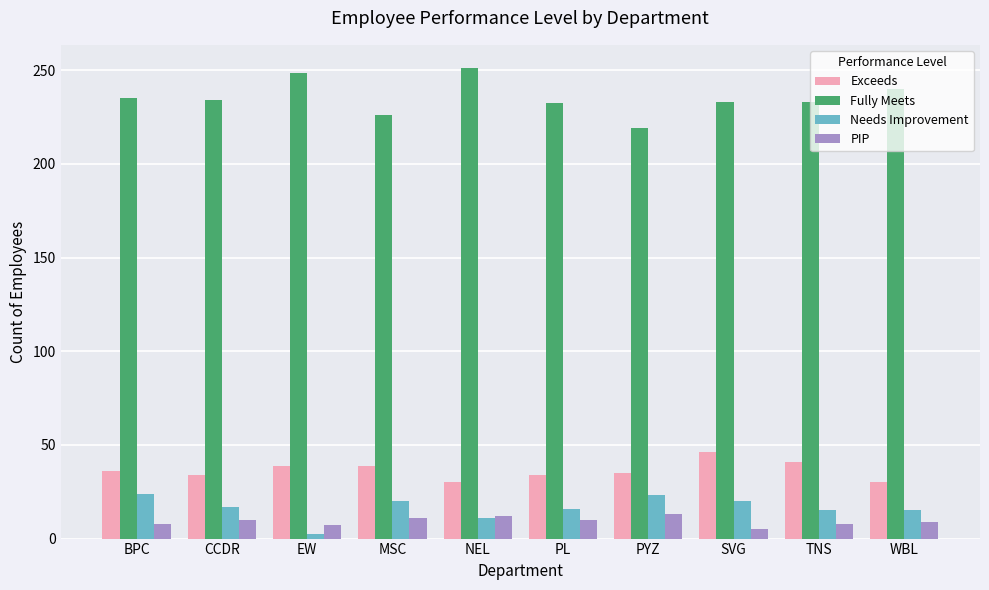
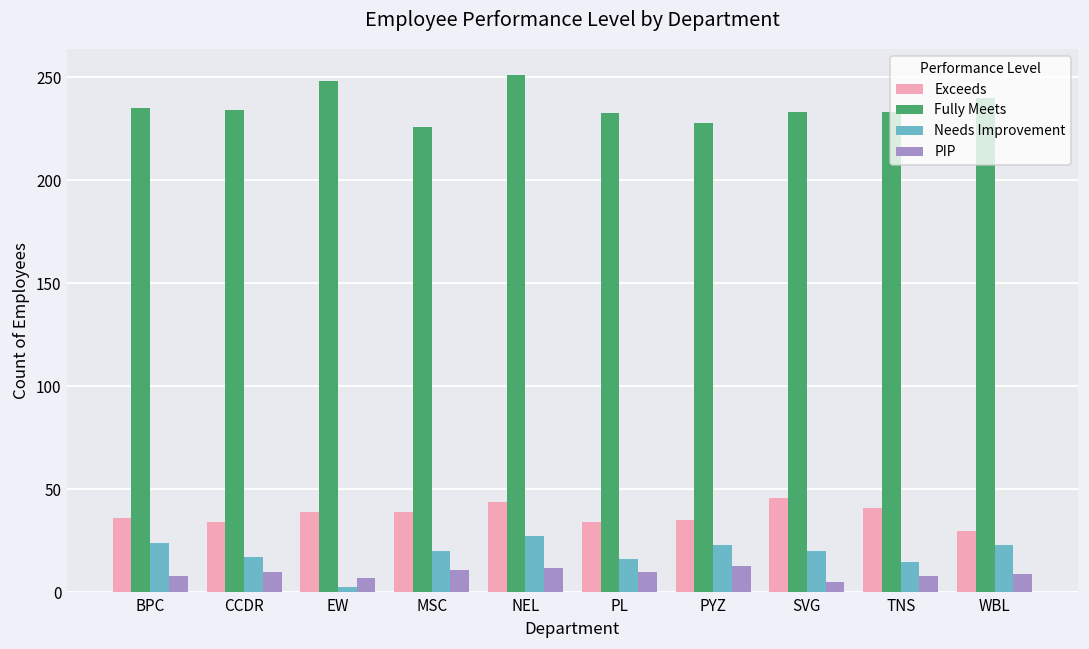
  {
    "Exceeds": {
      "BPC": 36,
      "CCDR": 34,
      "EW": 39,
      "MSC": 39,
-     "NEL": 30,
+     "NEL": 44,
      "PL": 34,
      "PYZ": 35,
      "SVG": 46,
      "TNS": 41,
      "WBL": 30
    },
    "Fully Meets": {
      "BPC": 235,
      "CCDR": 234,
      "EW": 248,
      "MSC": 226,
      "NEL": 251,
      "PL": 233,
-     "PYZ": 219,
+     "PYZ": 228,
      "SVG": 233
    },
    "Needs Improvement": {
      "BPC": 24,
      "CCDR": 17,
      "EW": 3,
      "MSC": 20,
-     "NEL": 11,
+     "NEL": 27,
      "PL": 16,
      "PYZ": 23,
      "SVG": 20,
      "TNS": 15,
-     "WBL": 15
+     "WBL": 23
    },
    "PIP": {
      "BPC": 8,
      "CCDR": 10,
      "EW": 7,
      "MSC": 11,
      "NEL": 12,
      "PL": 10,
      "PYZ": 13,
      "SVG": 5,
      "TNS": 8,
      "WBL": 9
    }
  }
